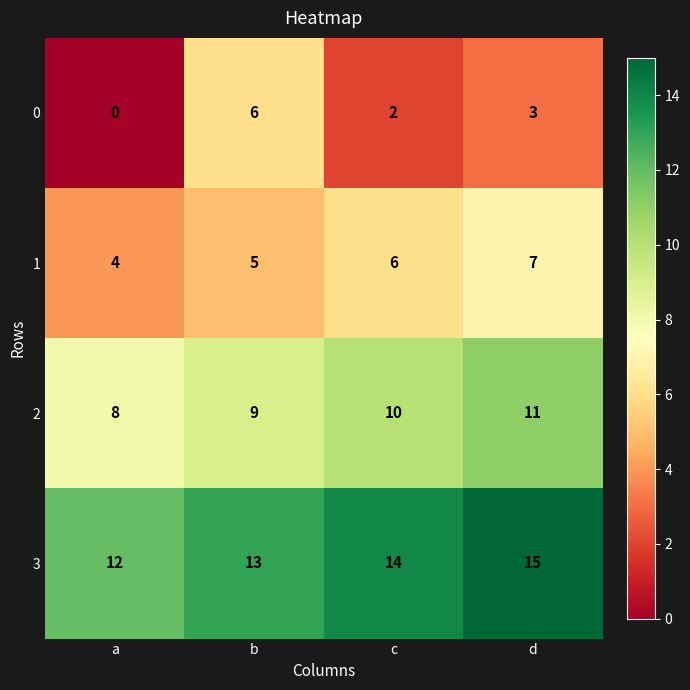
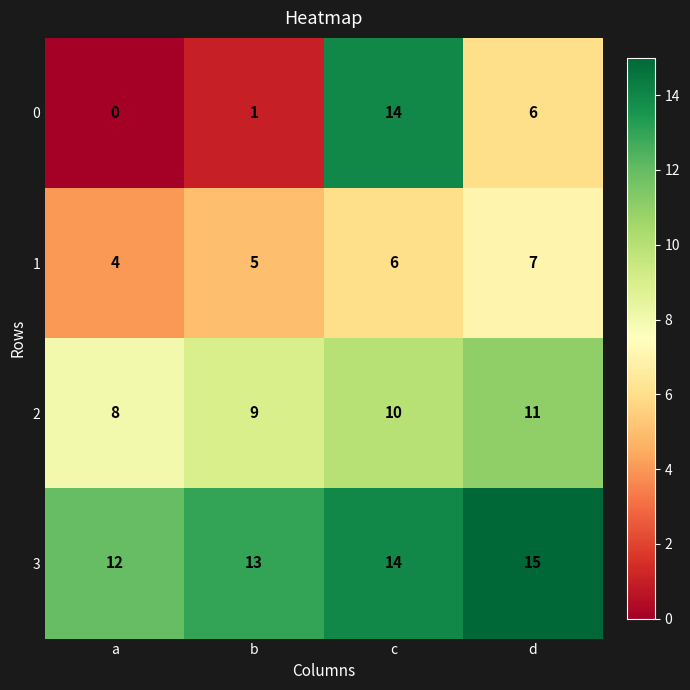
  {
    "0": {
      "a": 0,
-     "b": 6,
-     "c": 2,
-     "d": 3
+     "b": 1,
+     "c": 14,
+     "d": 6
    },
    "1": {
      "a": 4,
      "b": 5,
      "c": 6,
      "d": 7
    },
    "2": {
      "a": 8,
      "b": 9,
      "c": 10,
      "d": 11
    },
    "3": {
      "a": 12,
      "b": 13,
      "c": 14,
      "d": 15
    }
  }
